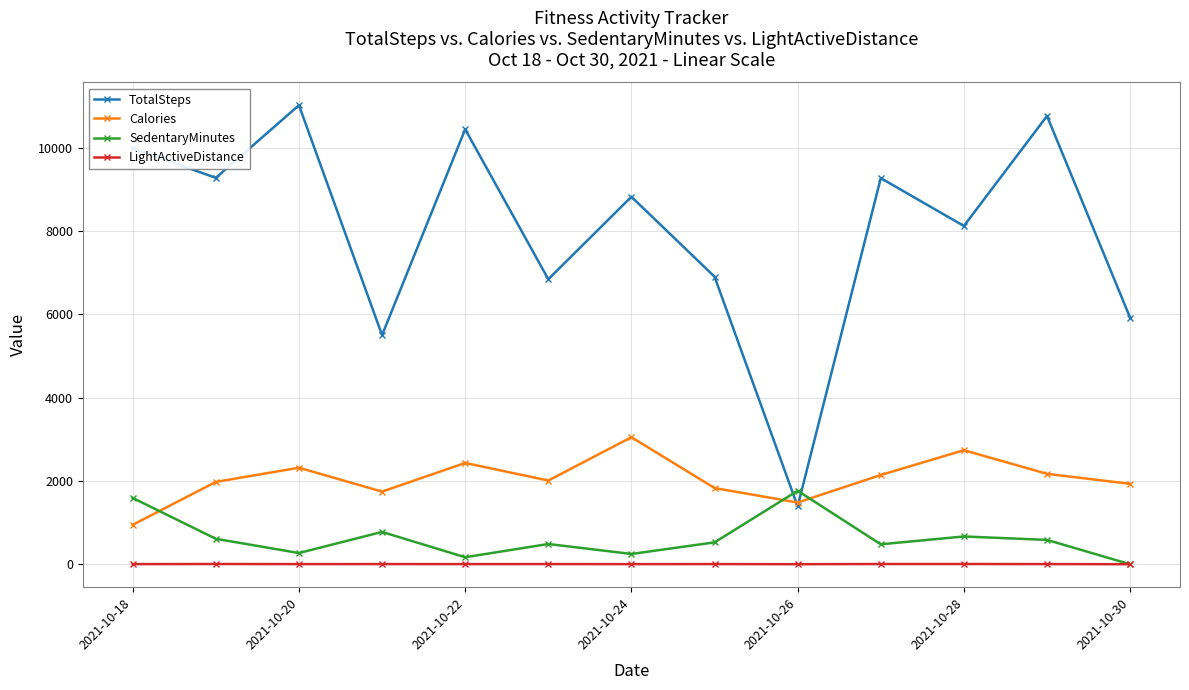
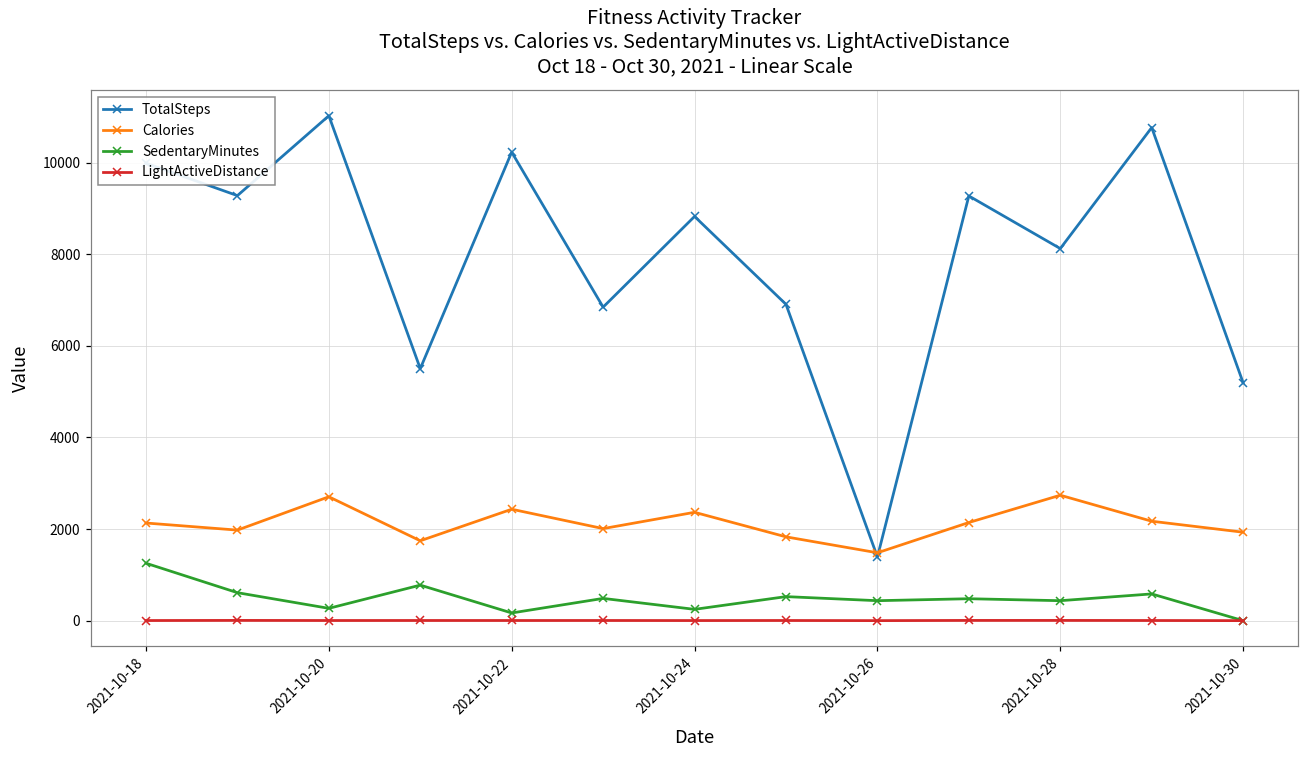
  {
    "TotalSteps": {
      "2021-10-20": 11000,
-     "2021-10-22": 10400,
+     "2021-10-22": 10200,
      "2021-10-24": 8800,
      "2021-10-26": 1400,
      "2021-10-28": 8100,
-     "2021-10-30": 5900
+     "2021-10-30": 5200
    },
    "Calories": {
-     "2021-10-18": 900,
-     "2021-10-20": 2300,
+     "2021-10-18": 2100,
+     "2021-10-20": 2700,
      "2021-10-22": 2400,
-     "2021-10-24": 3100,
+     "2021-10-24": 2400,
      "2021-10-26": 1500,
      "2021-10-28": 2700,
      "2021-10-30": 1900
    },
    "SedentaryMinutes": {
-     "2021-10-18": 1600,
+     "2021-10-18": 1300,
      "2021-10-20": 300,
      "2021-10-22": 200,
      "2021-10-24": 200,
-     "2021-10-26": 1800,
-     "2021-10-28": 700
+     "2021-10-26": 400,
+     "2021-10-28": 400
    },
    "LightActiveDistance": {
      "2021-10-18": 0,
      "2021-10-20": 0,
      "2021-10-22": 0,
      "2021-10-24": 0,
      "2021-10-26": 0,
      "2021-10-28": 0
    }
  }
